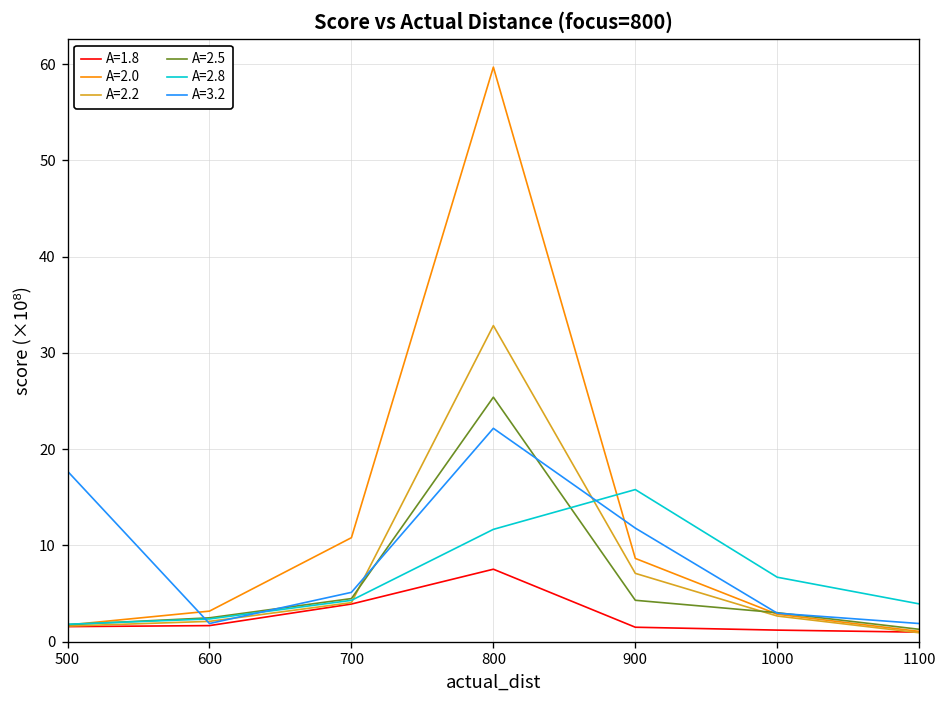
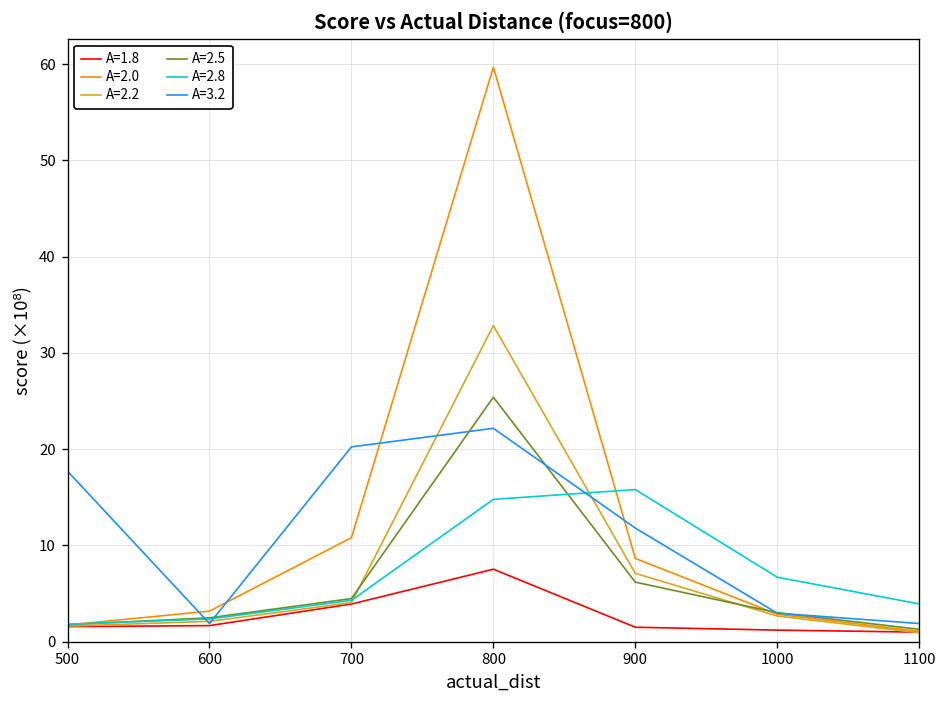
  {
    "A=1.8": {
      "800": 8,
      "900": 1,
      "1000": 1
    },
    "A=2.5": {
      "800": 25,
-     "900": 4
+     "900": 6
    },
    "A=2.8": {
-     "800": 12,
+     "800": 15,
      "900": 16,
      "1000": 7,
      "1100": 4
    },
    "A=3.2": {
      "500": 18,
-     "700": 5,
+     "700": 20,
      "800": 22,
      "900": 12,
      "1100": 2
    }
  }
